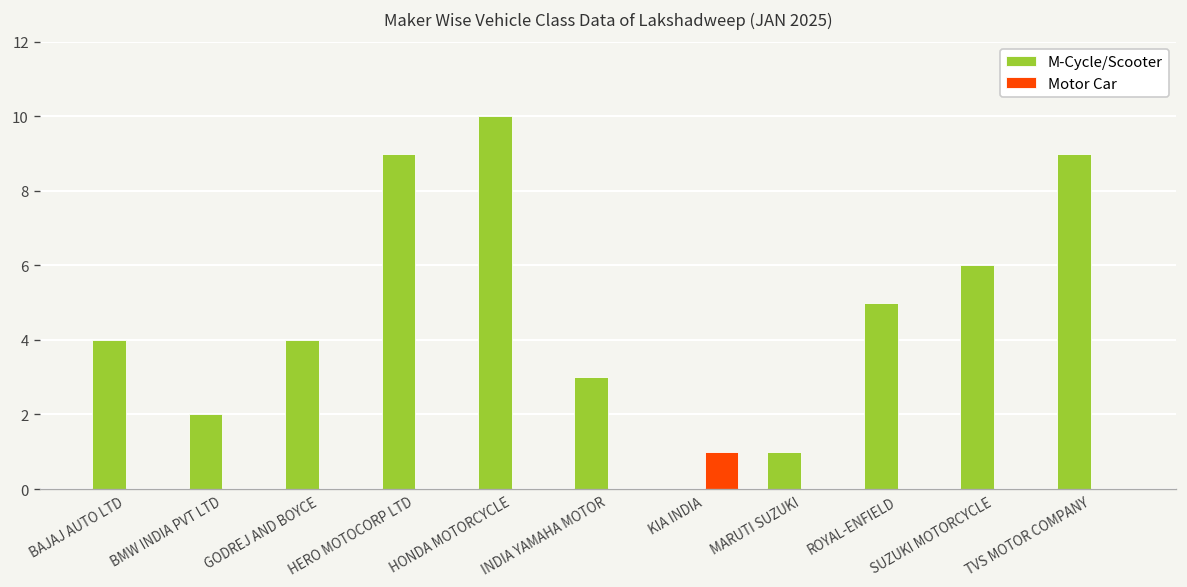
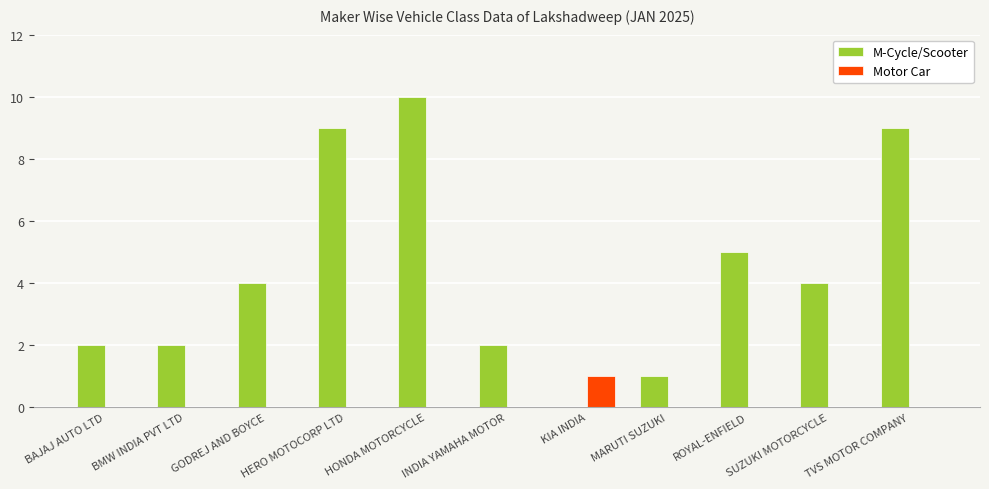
  {
    "M-Cycle/Scooter": {
-     "BAJAJ AUTO LTD": 4,
+     "BAJAJ AUTO LTD": 2,
      "BMW INDIA PVT LTD": 2,
      "GODREJ AND BOYCE": 4,
      "HERO MOTOCORP LTD": 9,
      "HONDA MOTORCYCLE": 10,
-     "INDIA YAMAHA MOTOR": 3,
+     "INDIA YAMAHA MOTOR": 2,
      "KIA INDIA": 0,
      "MARUTI SUZUKI": 1,
      "ROYAL-ENFIELD": 5,
-     "SUZUKI MOTORCYCLE": 6,
+     "SUZUKI MOTORCYCLE": 4,
      "TVS MOTOR COMPANY": 9
    },
    "Motor Car": {
      "BAJAJ AUTO LTD": 0,
      "BMW INDIA PVT LTD": 0,
      "GODREJ AND BOYCE": 0,
      "HERO MOTOCORP LTD": 0,
      "HONDA MOTORCYCLE": 0,
      "INDIA YAMAHA MOTOR": 0,
      "KIA INDIA": 1,
      "MARUTI SUZUKI": 0,
      "ROYAL-ENFIELD": 0,
      "SUZUKI MOTORCYCLE": 0,
      "TVS MOTOR COMPANY": 0
    }
  }
